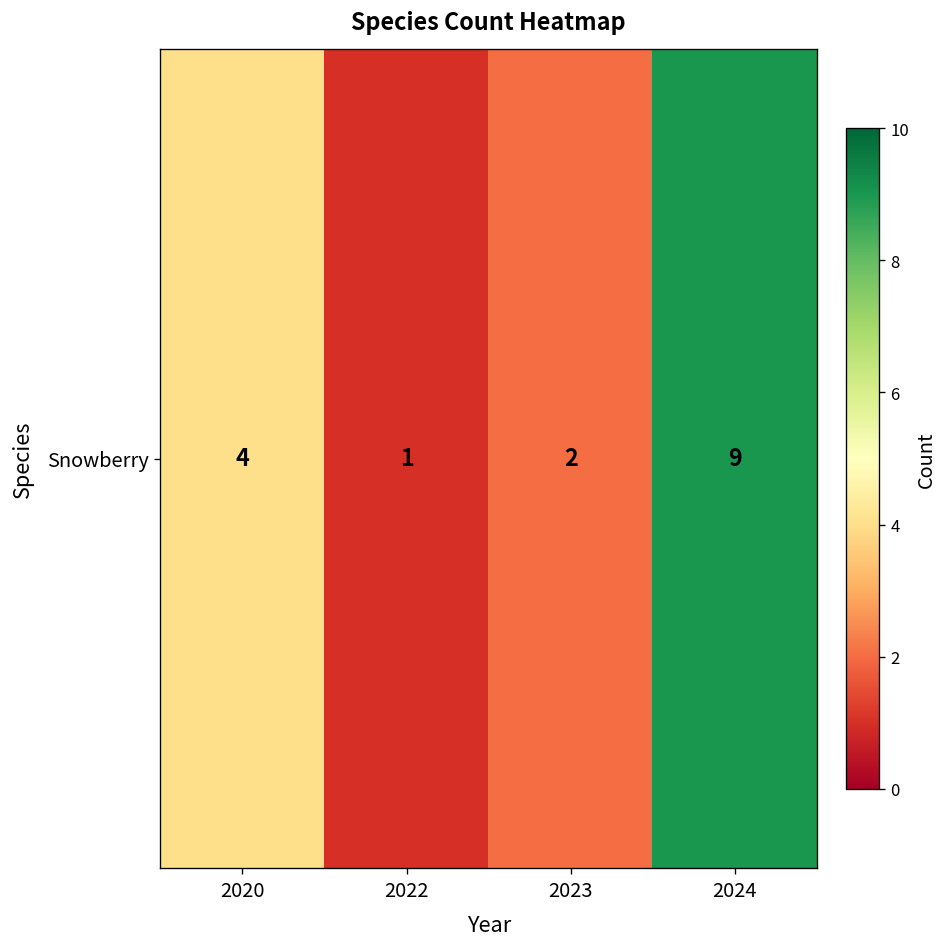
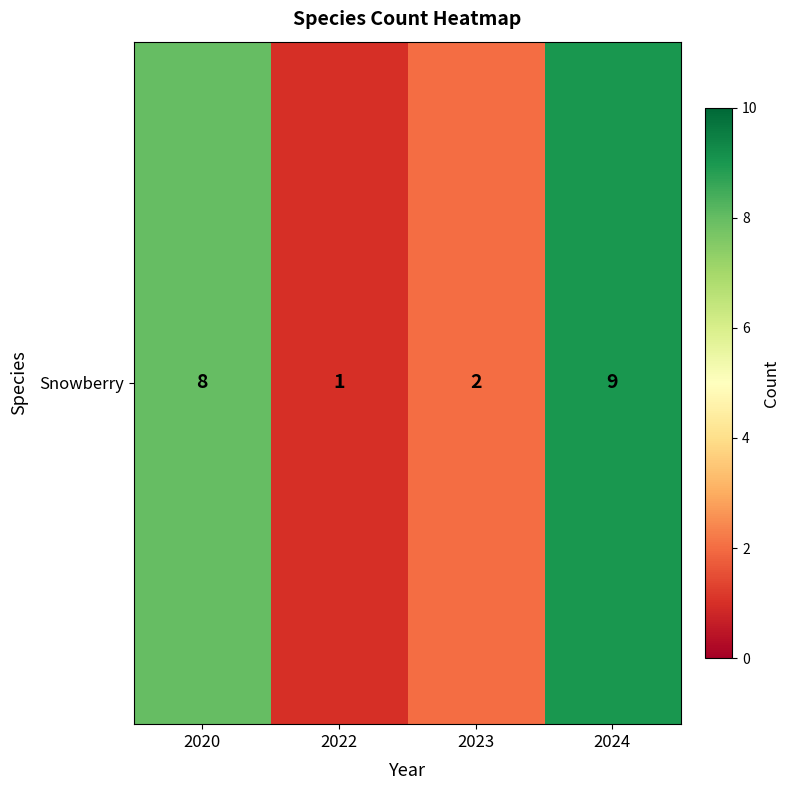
  {
    "Snowberry": {
-     "2020": 4,
+     "2020": 8,
      "2022": 1,
      "2023": 2,
      "2024": 9
    }
  }
